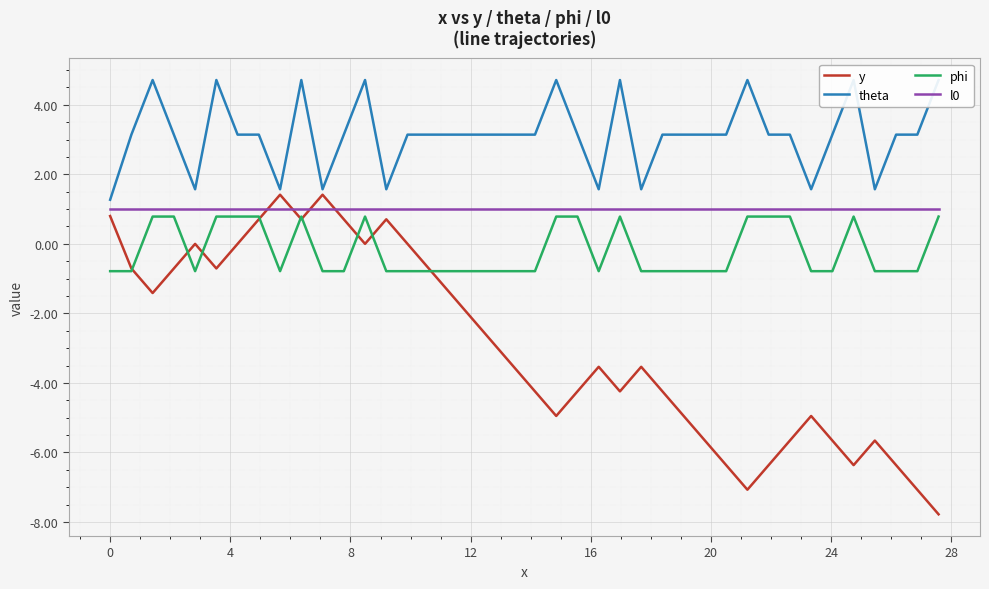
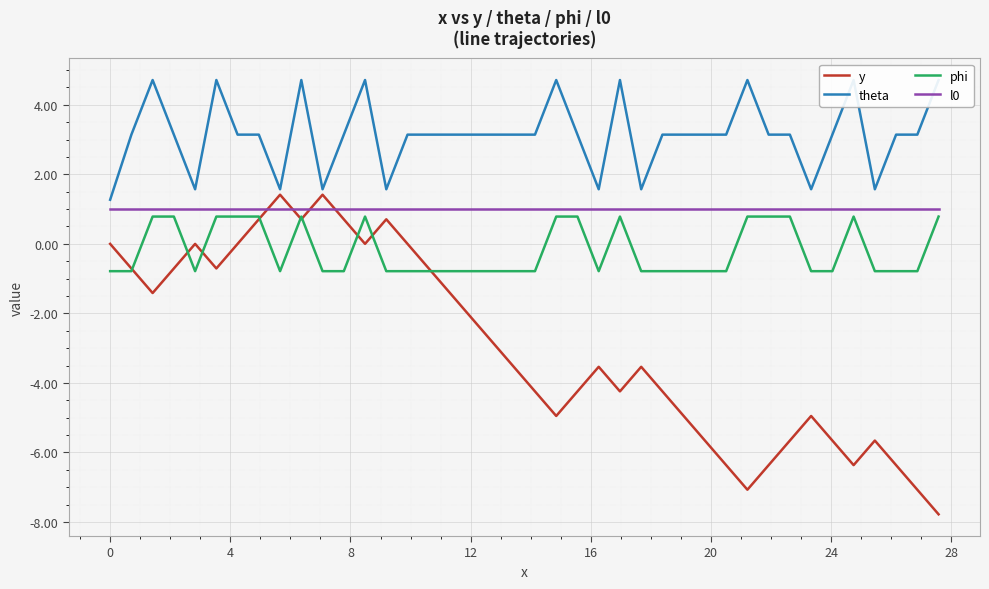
  {
    "y": {
-     "0": 0.8
+     "0": 0.0
    },
    "theta": {
      "0": 1.3
    },
    "phi": {
      "0": -0.8
    },
    "l0": {
      "0": 1.0
    }
  }
